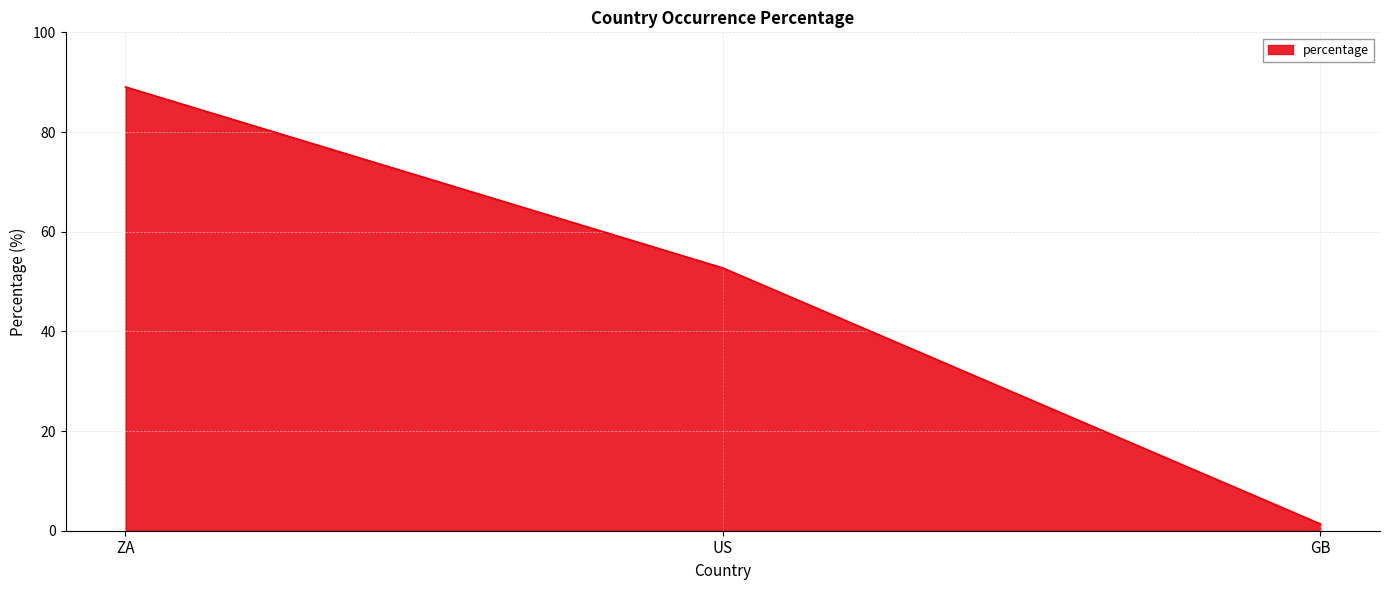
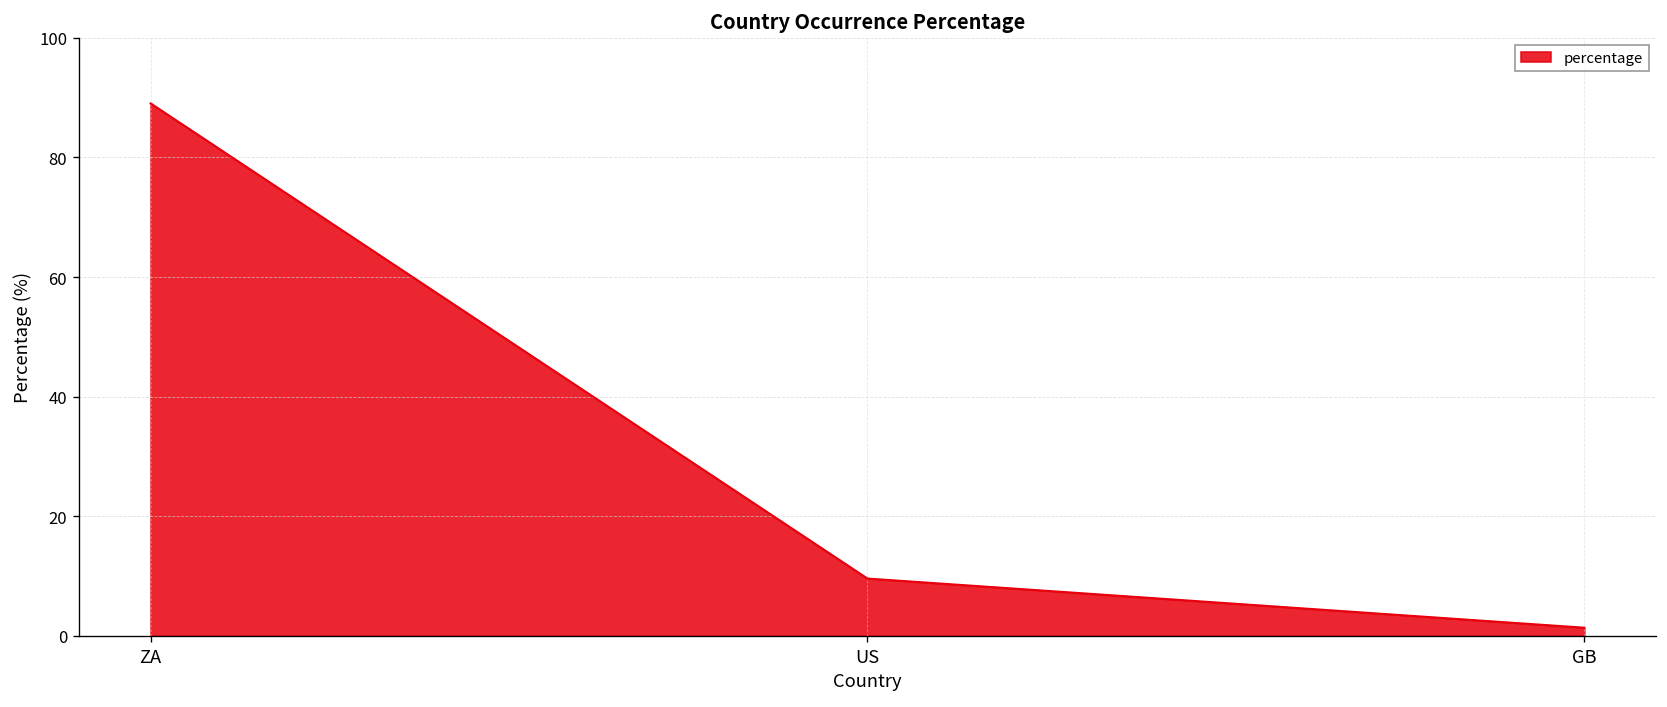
  {
    "ZA": 89,
-   "US": 53,
+   "US": 10,
    "GB": 1
  }
